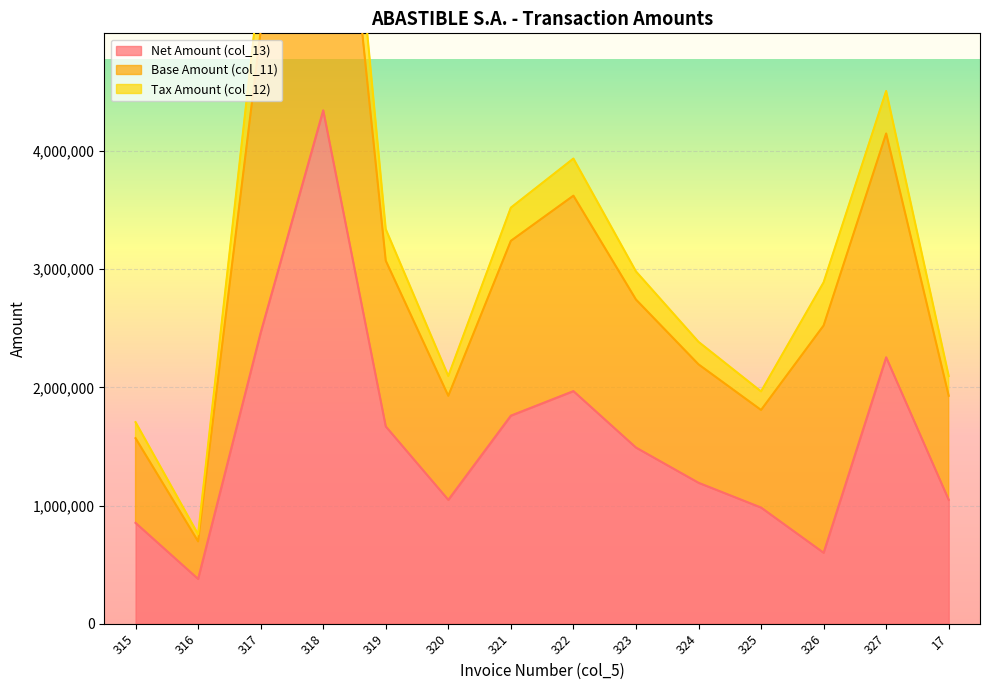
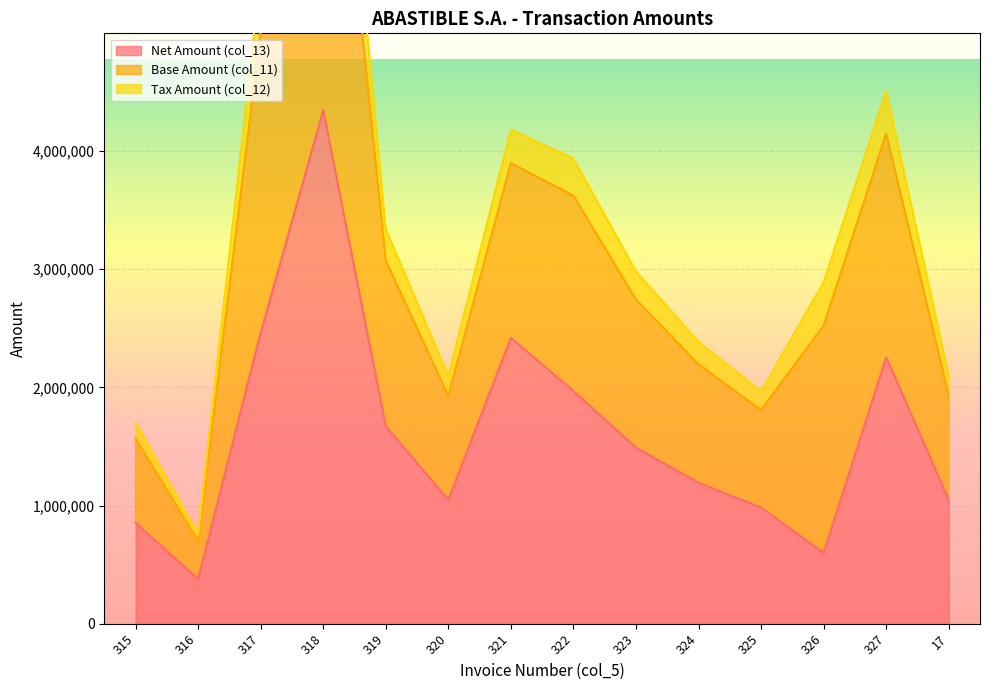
  {
    "Net Amount (col_13)": {
      "315": "850,000",
      "316": "380,000",
      "317": "2,460,000",
      "318": "4,340,000",
      "319": "1,670,000",
      "320": "1,050,000",
-     "321": "1,760,000",
+     "321": "2,420,000",
      "322": "1,970,000",
      "323": "1,490,000",
      "324": "1,190,000",
      "325": "980,000",
      "326": "600,000",
      "327": "2,250,000",
      "17": "1,050,000"
    }
  }
